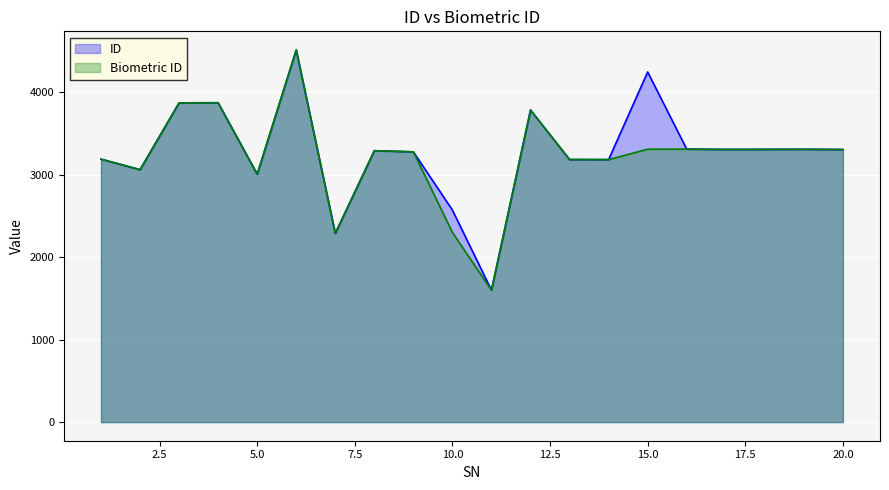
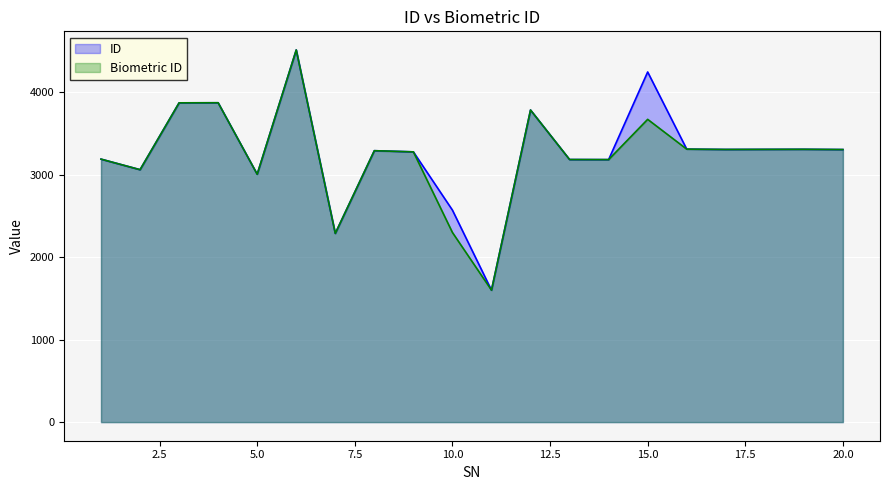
  {
    "ID": {
      "10.0": 2600,
      "15.0": 4200
    },
    "Biometric ID": {
      "10.0": 2300,
-     "15.0": 3300
+     "15.0": 3700
    }
  }
